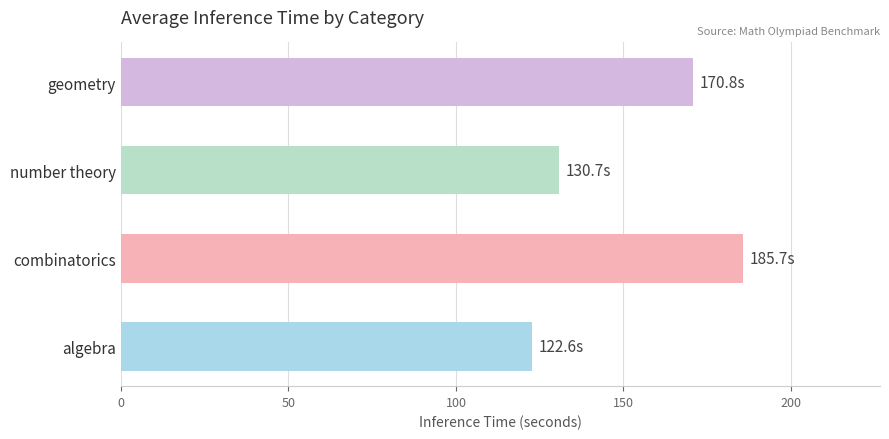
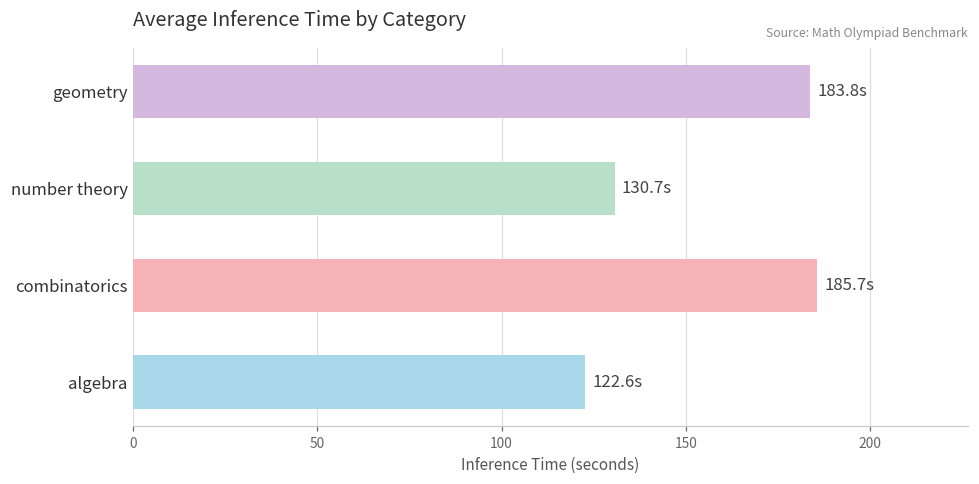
  {
-   "geometry": "170.8s",
+   "geometry": "183.8s",
    "number theory": "130.7s",
    "combinatorics": "185.7s",
    "algebra": "122.6s"
  }
